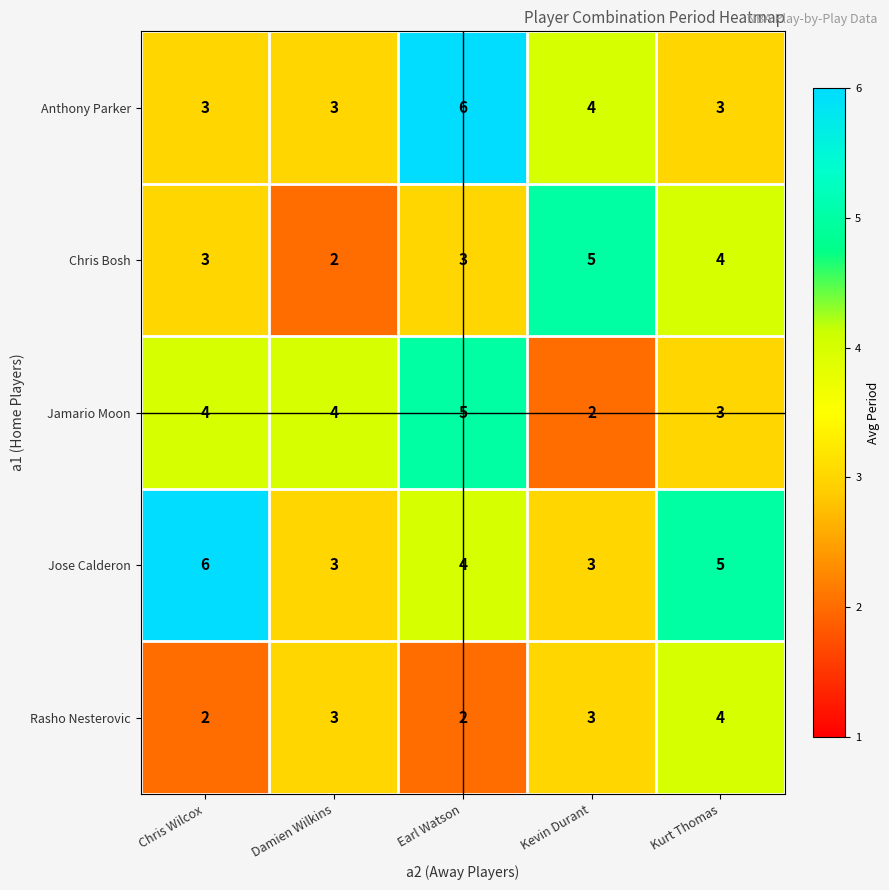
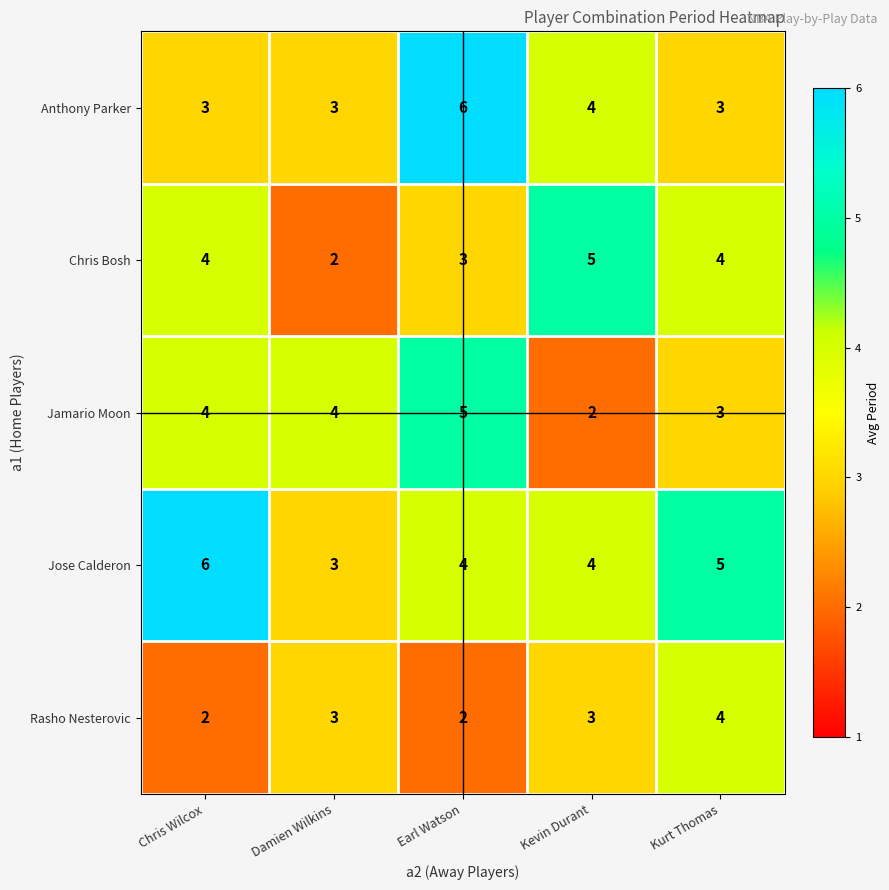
  {
    "Anthony Parker": {
      "Chris Wilcox": 3,
      "Damien Wilkins": 3,
      "Earl Watson": 6,
      "Kevin Durant": 4,
      "Kurt Thomas": 3
    },
    "Chris Bosh": {
-     "Chris Wilcox": 3,
+     "Chris Wilcox": 4,
      "Damien Wilkins": 2,
      "Earl Watson": 3,
      "Kevin Durant": 5,
      "Kurt Thomas": 4
    },
    "Jamario Moon": {
      "Chris Wilcox": 4,
      "Damien Wilkins": 4,
      "Earl Watson": 5,
      "Kevin Durant": 2,
      "Kurt Thomas": 3
    },
    "Jose Calderon": {
      "Chris Wilcox": 6,
      "Damien Wilkins": 3,
      "Earl Watson": 4,
-     "Kevin Durant": 3,
+     "Kevin Durant": 4,
      "Kurt Thomas": 5
    },
    "Rasho Nesterovic": {
      "Chris Wilcox": 2,
      "Damien Wilkins": 3,
      "Earl Watson": 2,
      "Kevin Durant": 3,
      "Kurt Thomas": 4
    }
  }
